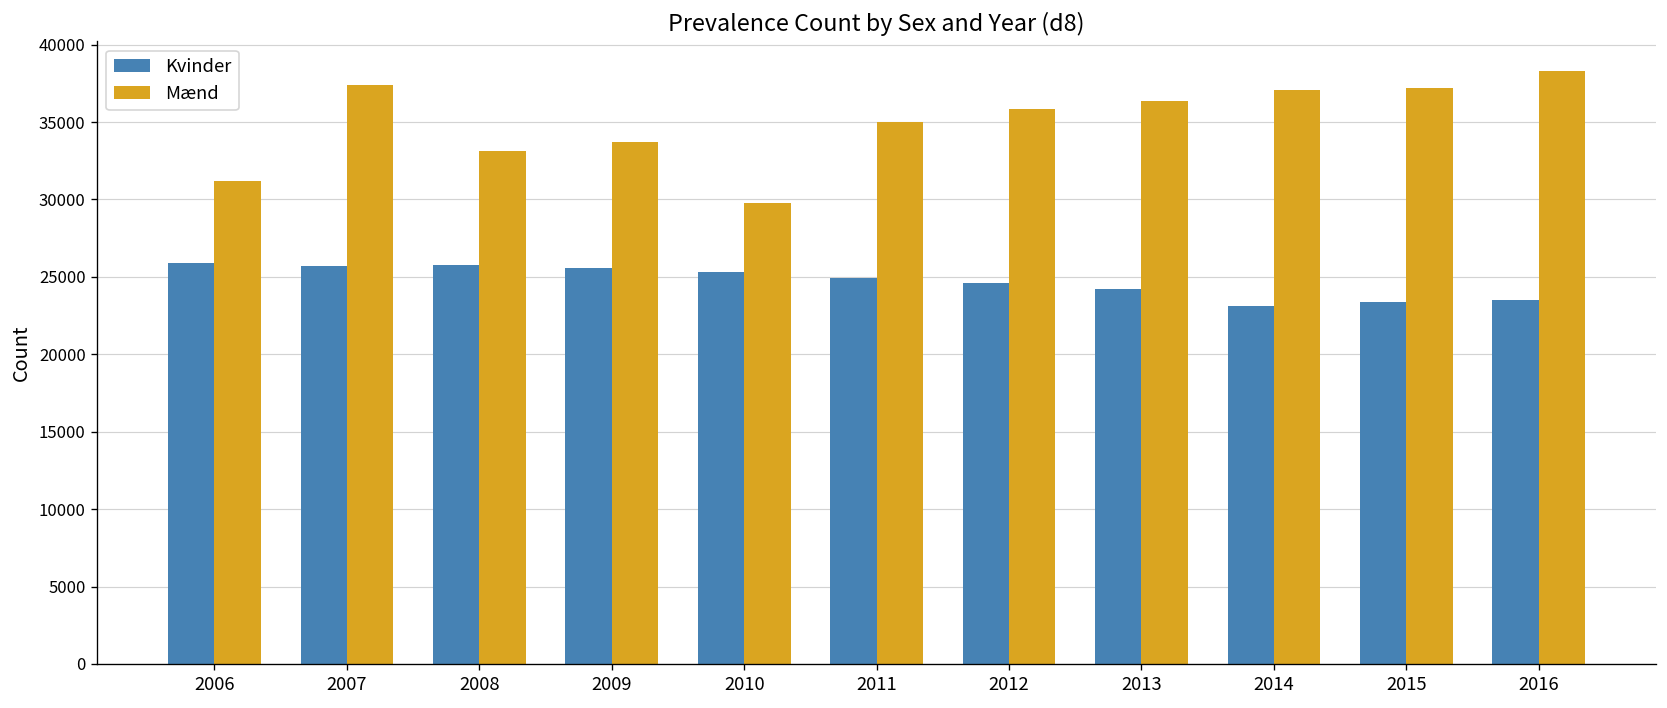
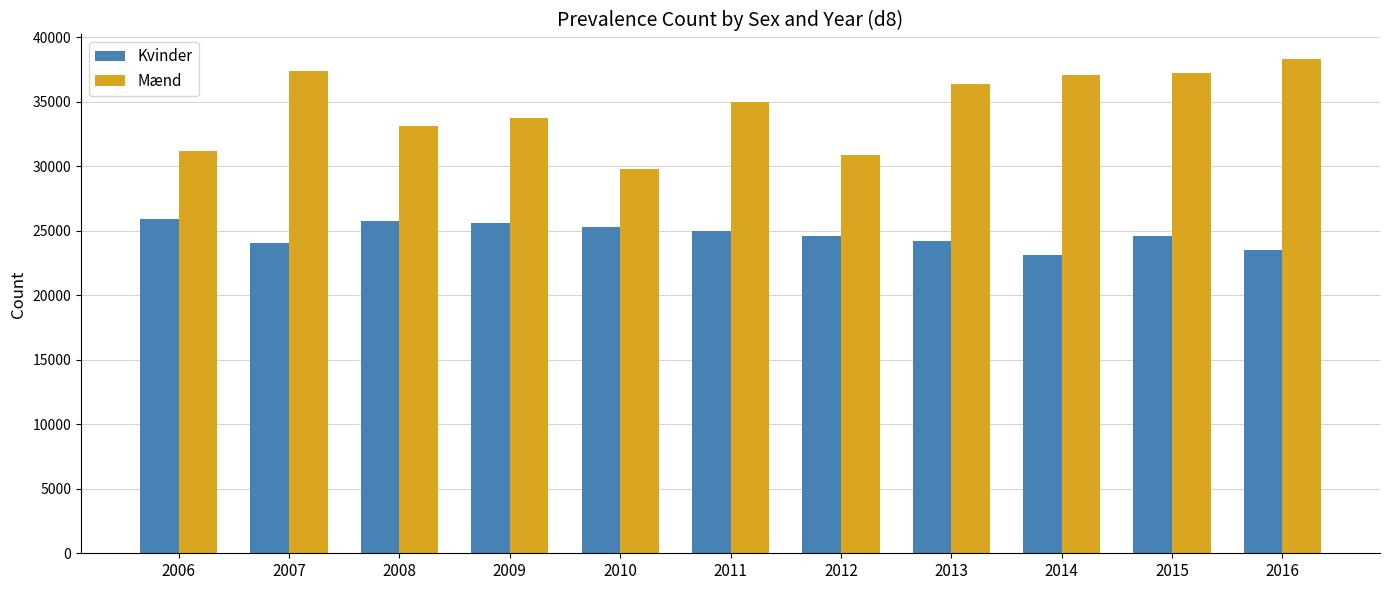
  {
    "Kvinder": {
      "2006": 25900,
-     "2007": 25700,
+     "2007": 24000,
      "2008": 25700,
      "2009": 25600,
      "2010": 25300,
      "2011": 25000,
      "2012": 24600,
      "2013": 24200,
      "2014": 23100,
-     "2015": 23300,
+     "2015": 24600,
      "2016": 23500
    },
    "Mænd": {
      "2006": 31200,
      "2007": 37400,
      "2008": 33100,
      "2009": 33700,
      "2010": 29800,
      "2011": 35000,
-     "2012": 35800,
+     "2012": 30800,
      "2013": 36300,
      "2014": 37100,
      "2015": 37200,
      "2016": 38300
    }
  }
